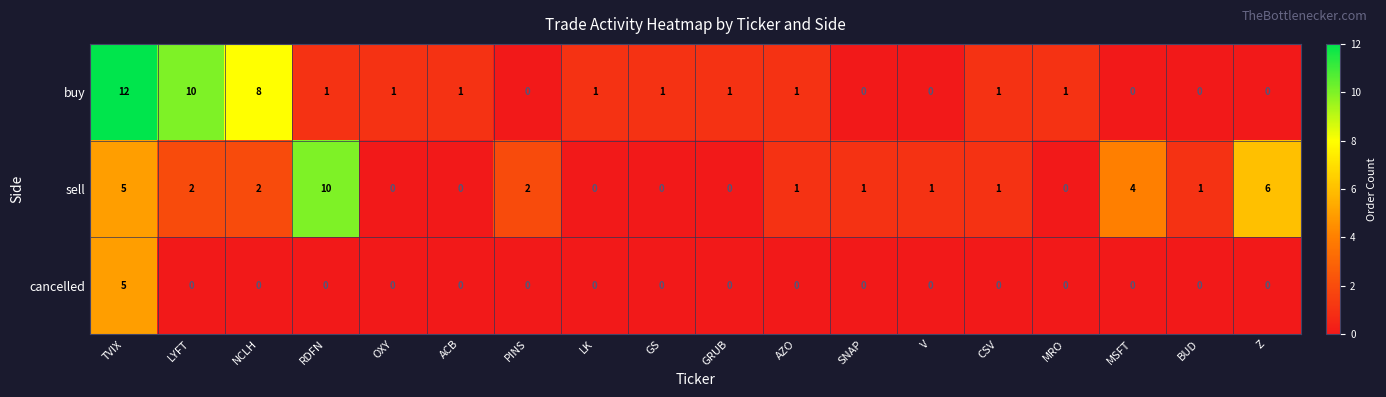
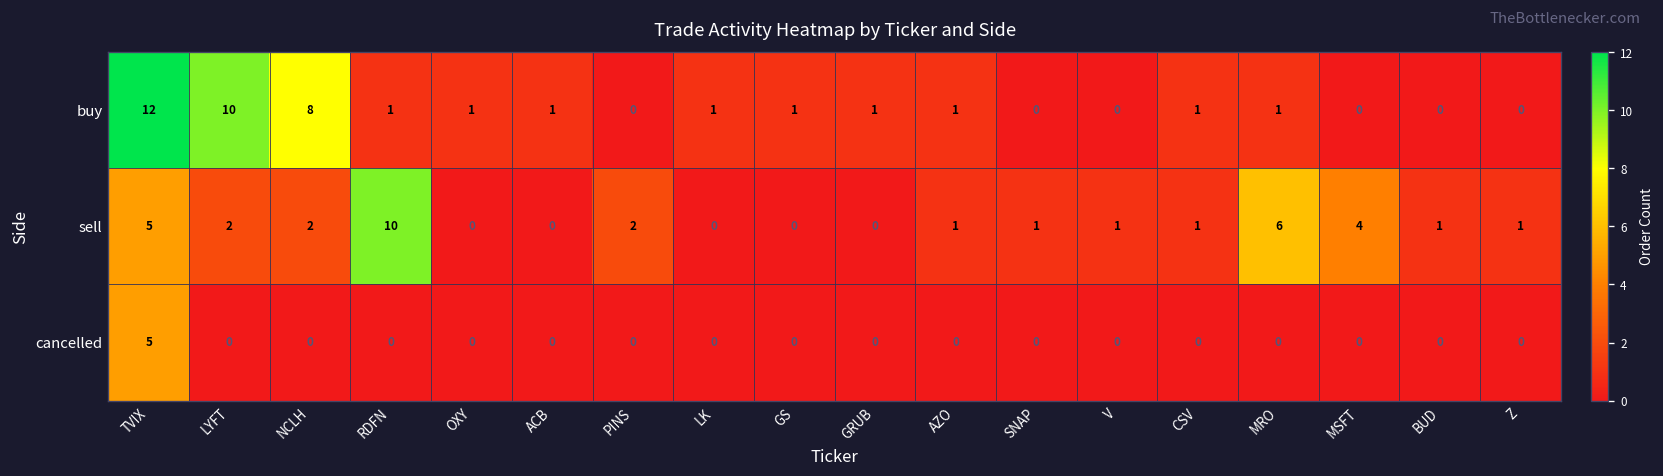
  {
    "buy": {
      "TVIX": 12,
      "LYFT": 10,
      "NCLH": 8,
      "RDFN": 1,
      "OXY": 1,
      "ACB": 1,
      "PINS": 0,
      "LK": 1,
      "GS": 1,
      "GRUB": 1,
      "AZO": 1,
      "SNAP": 0,
      "V": 0,
      "CSV": 1,
      "MRO": 1,
      "MSFT": 0,
      "BUD": 0,
      "Z": 0
    },
    "sell": {
      "TVIX": 5,
      "LYFT": 2,
      "NCLH": 2,
      "RDFN": 10,
      "OXY": 0,
      "ACB": 0,
      "PINS": 2,
      "LK": 0,
      "GS": 0,
      "GRUB": 0,
      "AZO": 1,
      "SNAP": 1,
      "V": 1,
      "CSV": 1,
-     "MRO": 0,
+     "MRO": 6,
      "MSFT": 4,
      "BUD": 1,
-     "Z": 6
+     "Z": 1
    },
    "cancelled": {
      "TVIX": 5,
      "LYFT": 0,
      "NCLH": 0,
      "RDFN": 0,
      "OXY": 0,
      "ACB": 0,
      "PINS": 0,
      "LK": 0,
      "GS": 0,
      "GRUB": 0,
      "AZO": 0,
      "SNAP": 0,
      "V": 0,
      "CSV": 0,
      "MRO": 0,
      "MSFT": 0,
      "BUD": 0,
      "Z": 0
    }
  }
